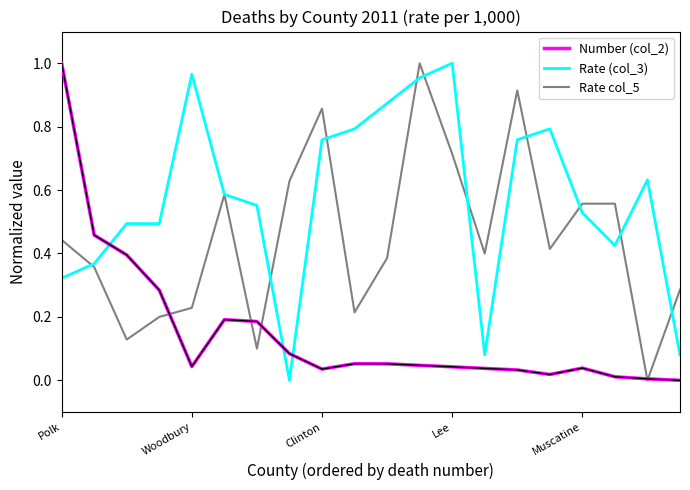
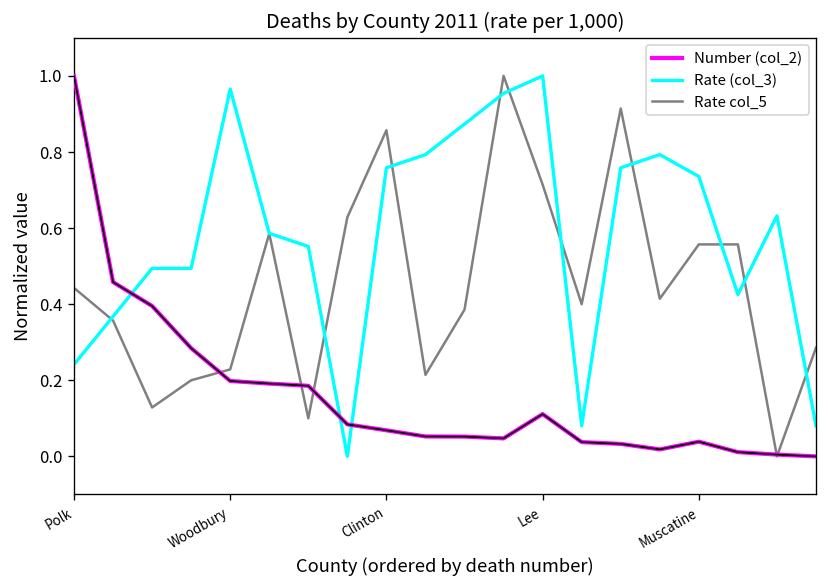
  {
    "Number (col_2)": {
      "Polk": 1.00,
-     "Woodbury": 0.04,
-     "Clinton": 0.04,
-     "Lee": 0.04,
+     "Woodbury": 0.20,
+     "Clinton": 0.07,
+     "Lee": 0.11,
      "Muscatine": 0.04
    },
    "Rate (col_3)": {
-     "Polk": 0.32,
+     "Polk": 0.24,
      "Woodbury": 0.97,
      "Clinton": 0.76,
      "Lee": 1.00,
-     "Muscatine": 0.53
+     "Muscatine": 0.74
    },
    "Rate col_5": {
      "Polk": 0.44,
      "Woodbury": 0.23,
      "Clinton": 0.86,
      "Lee": 0.71,
      "Muscatine": 0.56
    }
  }
